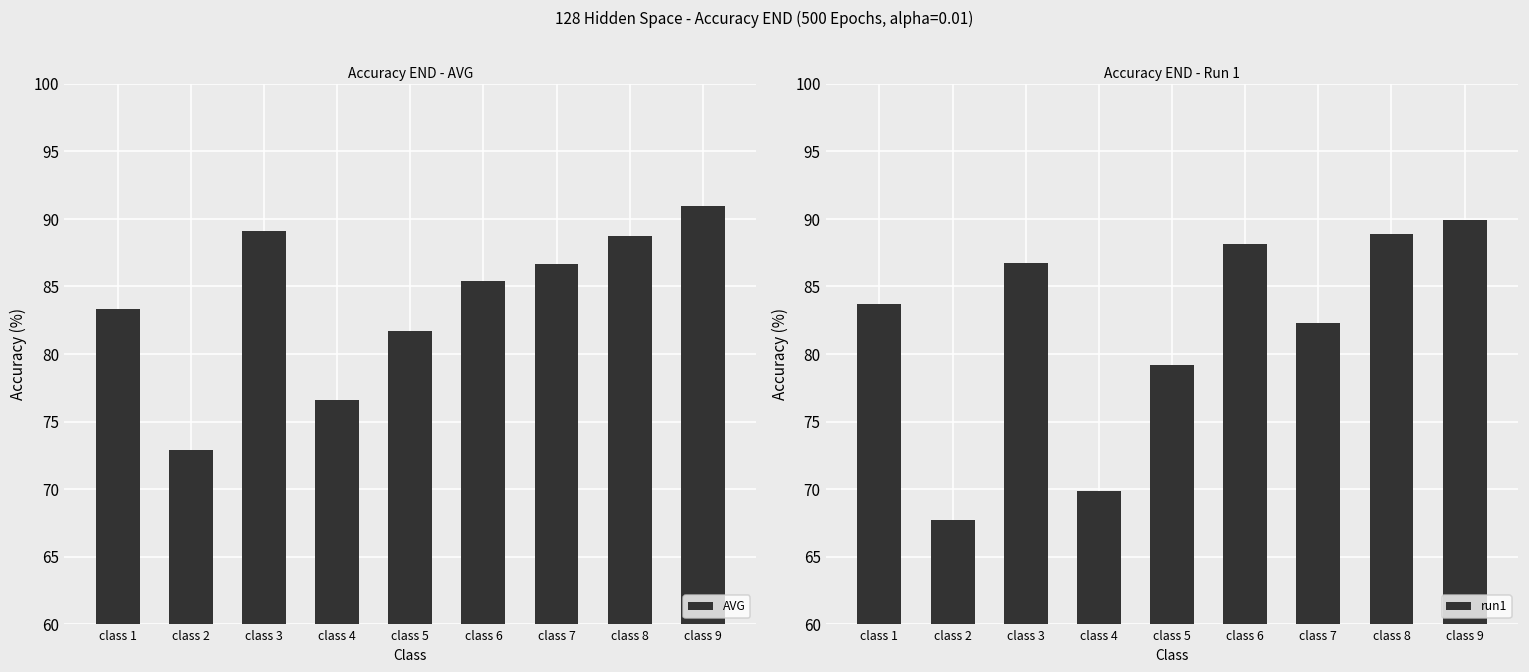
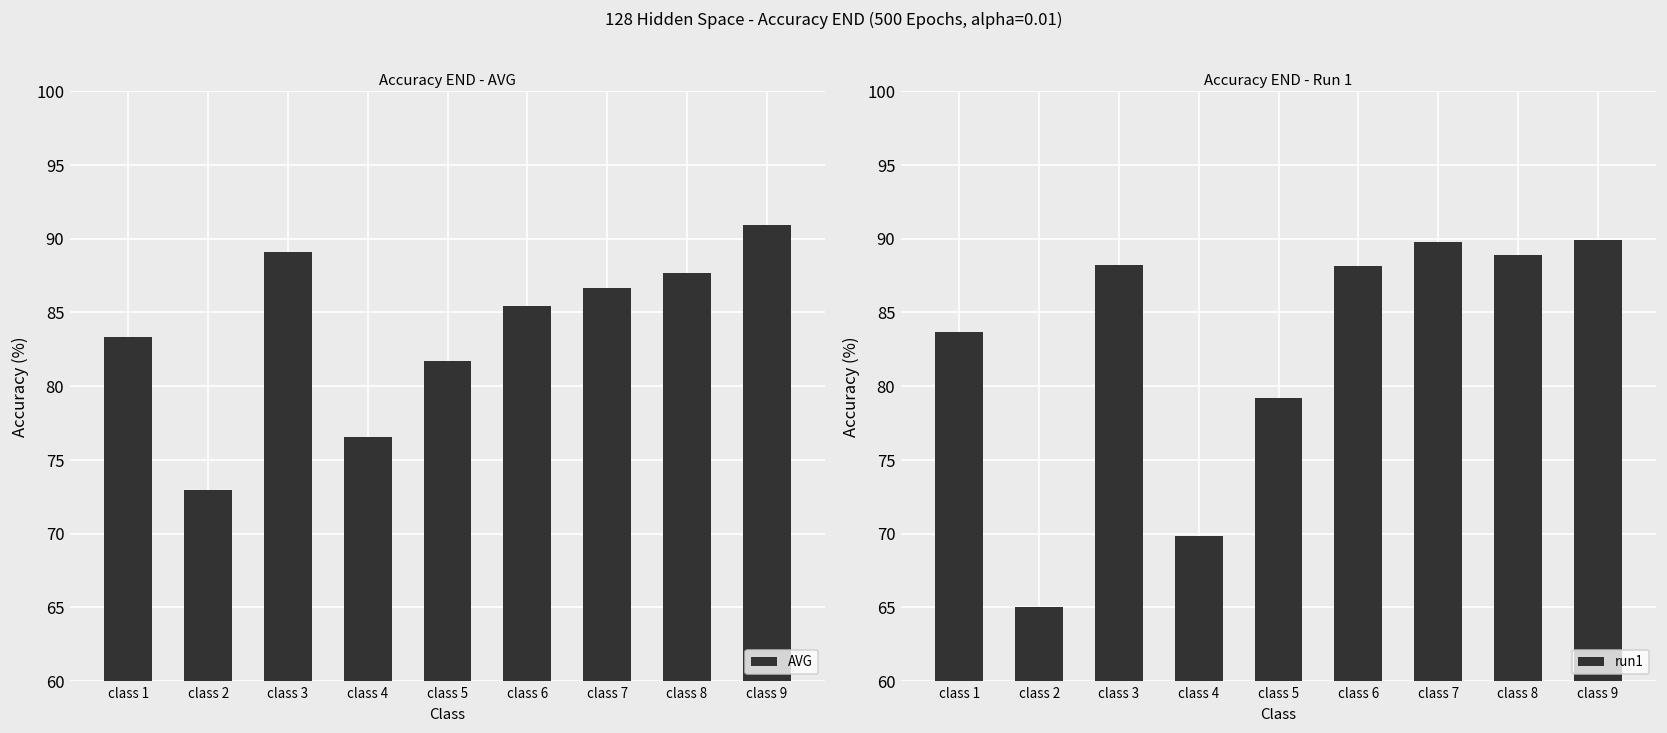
  {
    "Accuracy END - AVG": {
      "class 1": 83.3,
      "class 2": 72.9,
      "class 3": 89.1,
      "class 4": 76.6,
      "class 5": 81.7,
      "class 6": 85.4,
      "class 7": 86.6,
-     "class 8": 88.7,
+     "class 8": 87.7,
      "class 9": 90.9
    },
    "Accuracy END - Run 1": {
      "class 1": 83.7,
-     "class 2": 67.7,
-     "class 3": 86.7,
+     "class 2": 65.0,
+     "class 3": 88.2,
      "class 4": 69.9,
      "class 5": 79.2,
      "class 6": 88.2,
-     "class 7": 82.3,
+     "class 7": 89.8,
      "class 8": 88.9,
      "class 9": 89.9
    }
  }
